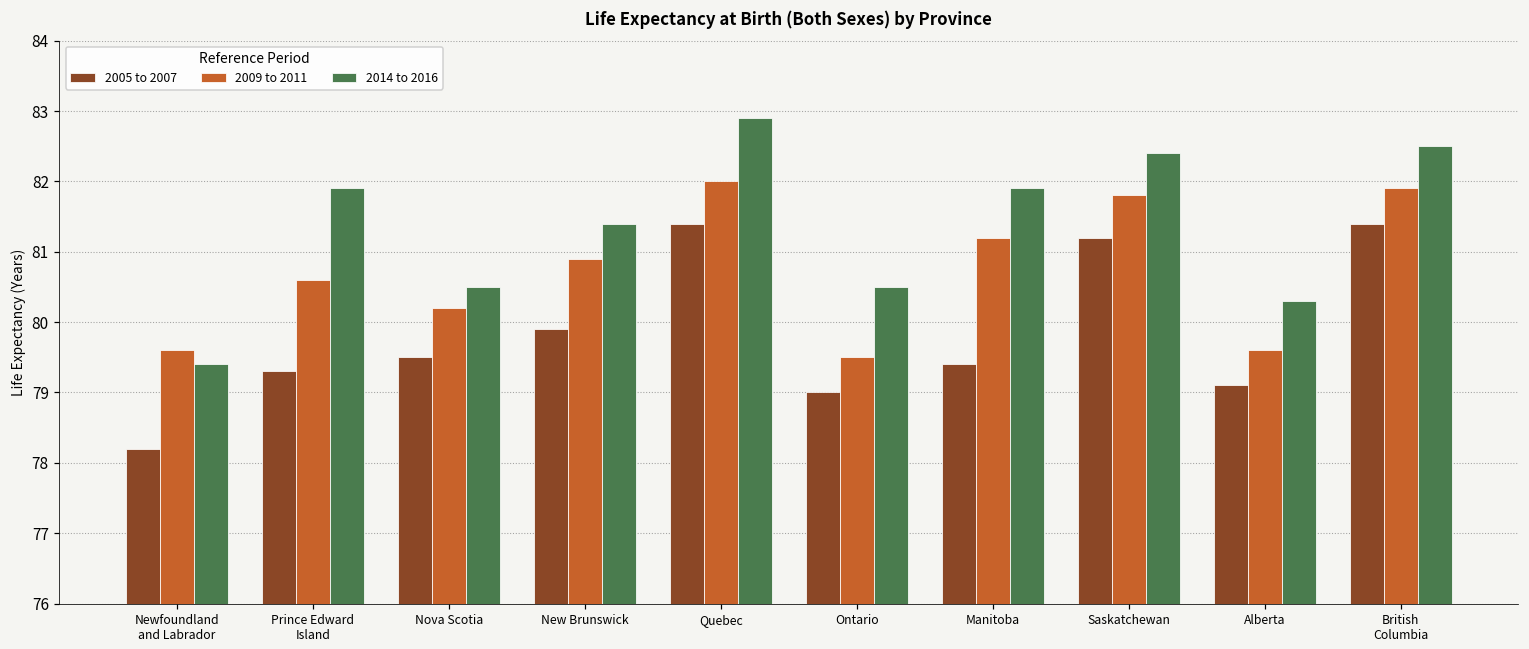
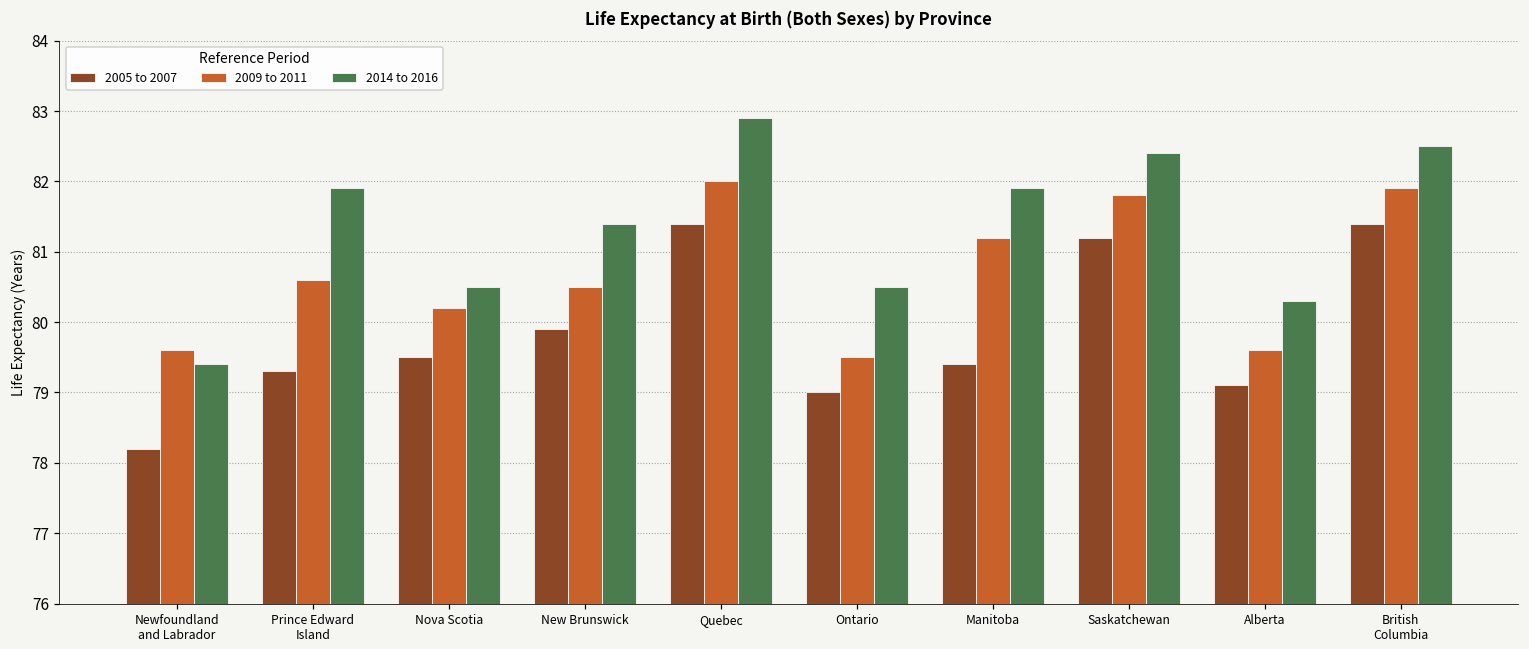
  {
    "2005 to 2007": {
      "Newfoundland and Labrador": 78.2,
      "Prince Edward Island": 79.3,
      "Nova Scotia": 79.5,
      "New Brunswick": 79.9,
      "Quebec": 81.4,
      "Ontario": 79.0,
      "Manitoba": 79.4,
      "Saskatchewan": 81.2,
      "Alberta": 79.1,
      "British Columbia": 81.4
    },
    "2009 to 2011": {
      "Newfoundland and Labrador": 79.6,
      "Prince Edward Island": 80.6,
      "Nova Scotia": 80.2,
-     "New Brunswick": 80.9,
+     "New Brunswick": 80.5,
      "Quebec": 82.0,
      "Ontario": 79.5,
      "Manitoba": 81.2,
      "Saskatchewan": 81.8,
      "Alberta": 79.6,
      "British Columbia": 81.9
    },
    "2014 to 2016": {
      "Newfoundland and Labrador": 79.4,
      "Prince Edward Island": 81.9,
      "Nova Scotia": 80.5,
      "New Brunswick": 81.4,
      "Quebec": 82.9,
      "Ontario": 80.5,
      "Manitoba": 81.9,
      "Saskatchewan": 82.4,
      "Alberta": 80.3,
      "British Columbia": 82.5
    }
  }
